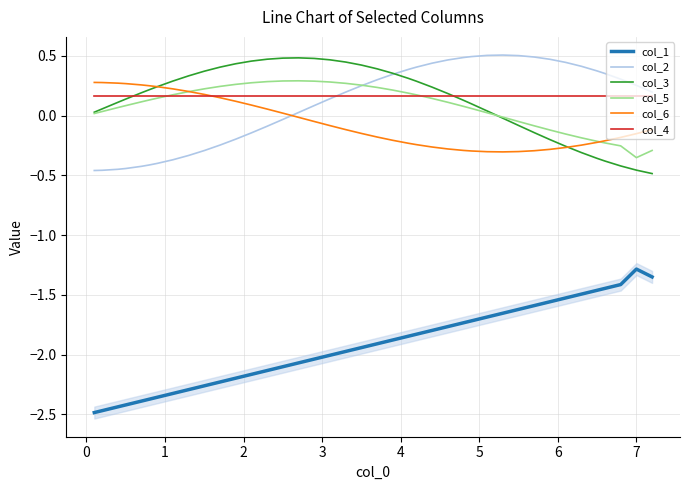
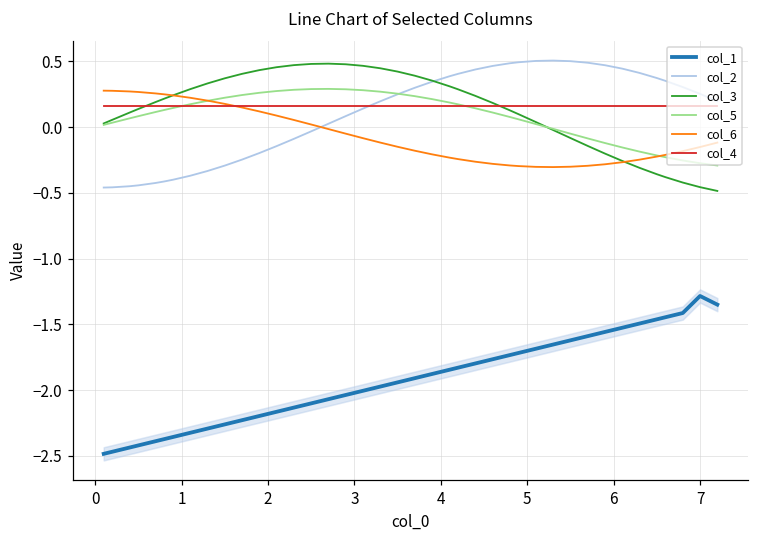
  {
    "col_1": {
      "7": -1.28
    },
    "col_3": {
      "7": -0.46
    },
    "col_5": {
-     "7": -0.35
+     "7": -0.27
    }
  }
